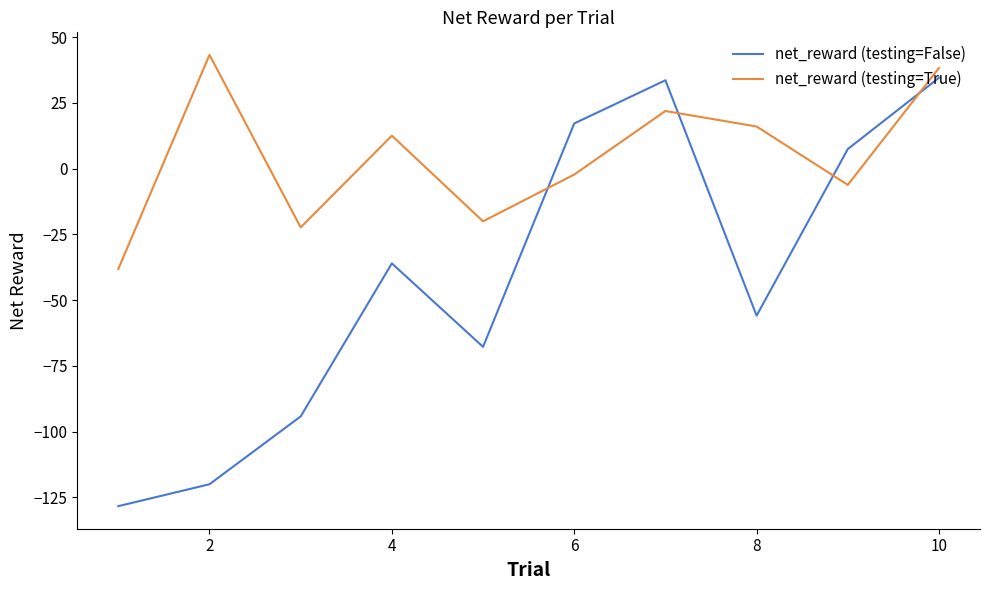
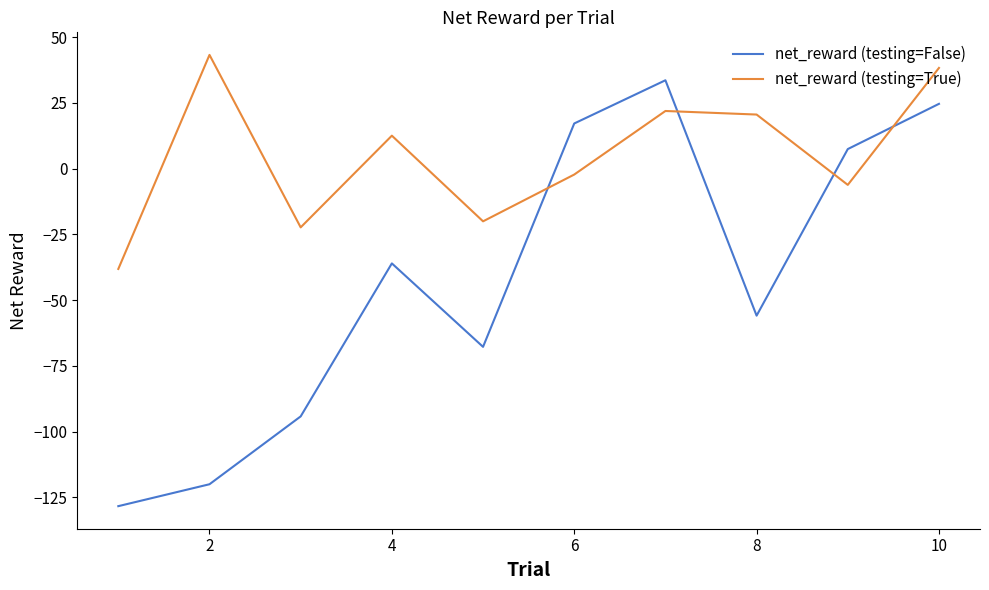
  {
    "net_reward (testing=False)": {
      "2": -120,
      "4": -36,
      "6": 17,
      "8": -56,
-     "10": 35
+     "10": 25
    },
    "net_reward (testing=True)": {
      "2": 43,
      "4": 13,
      "6": -2,
-     "8": 16,
+     "8": 21,
      "10": 38
    }
  }
